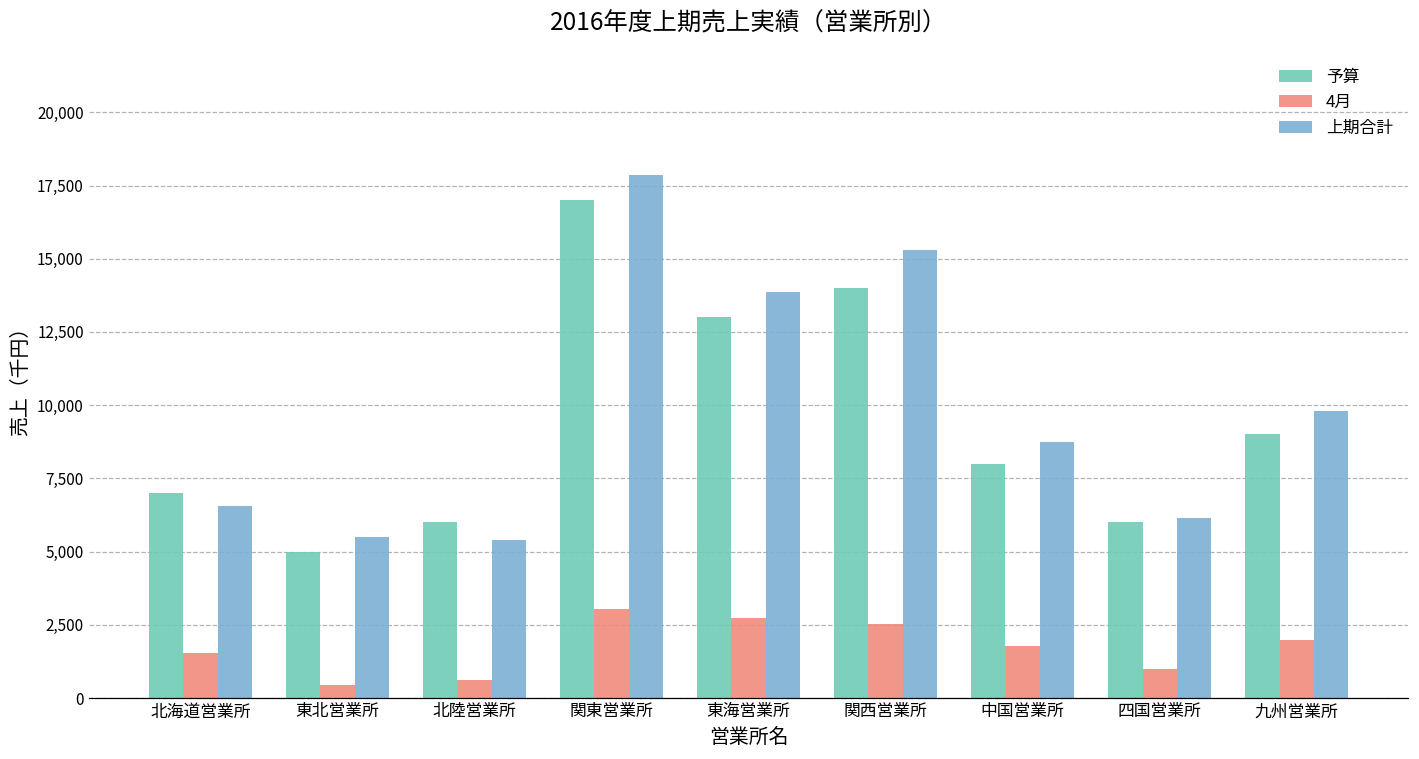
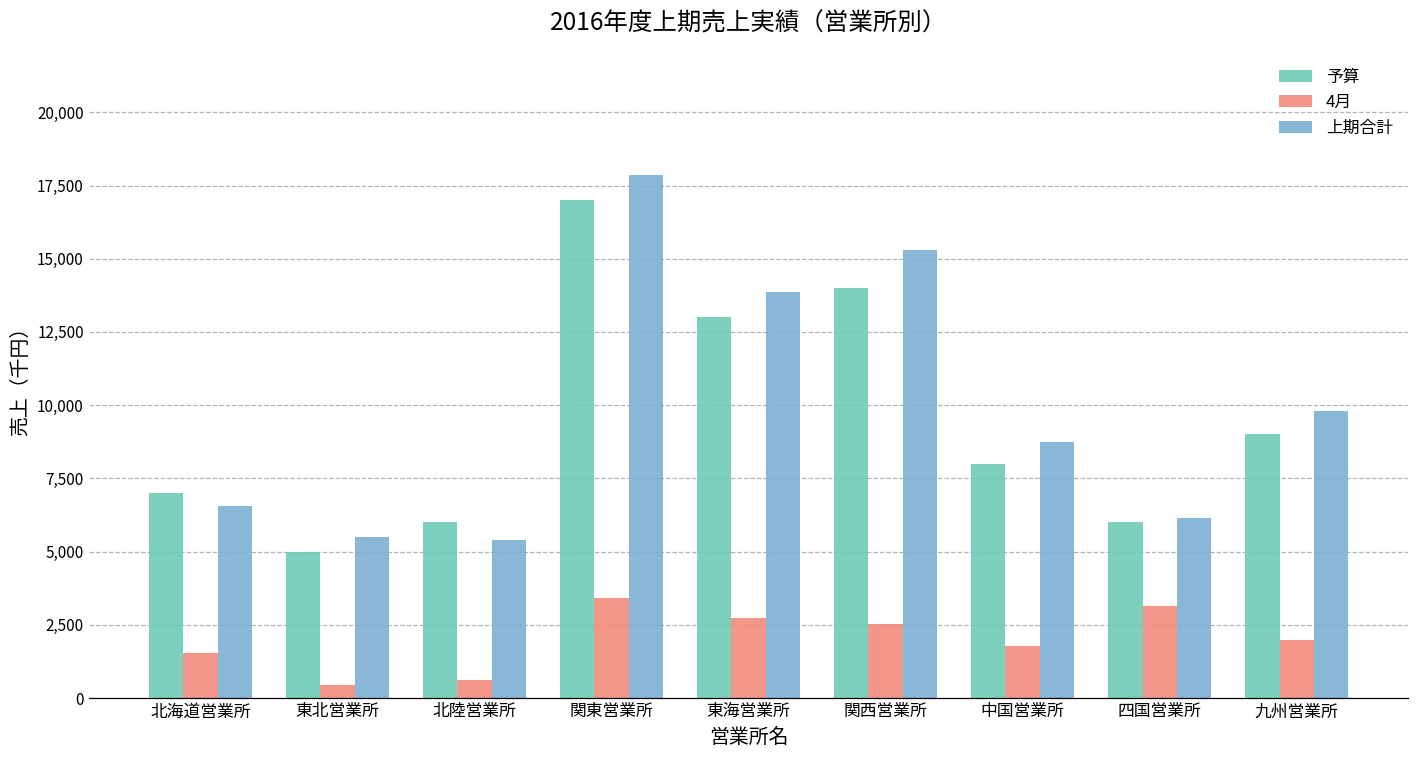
  {
    "4月": {
      "北海道営業所": "1,500",
      "東北営業所": "500",
      "北陸営業所": "600",
-     "関東営業所": "3,000",
+     "関東営業所": "3,400",
      "東海営業所": "2,800",
      "関西営業所": "2,500",
      "中国営業所": "1,800",
-     "四国営業所": "1,000",
+     "四国営業所": "3,200",
      "九州営業所": "2,000"
    }
  }
